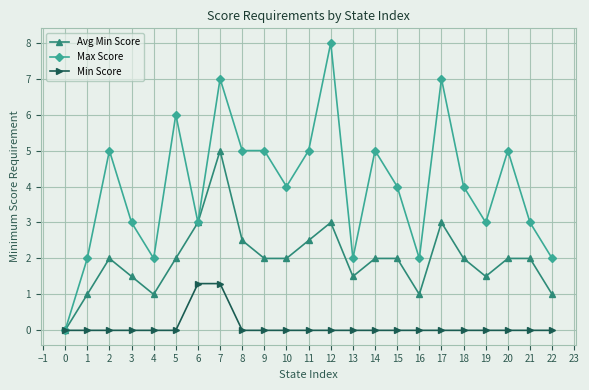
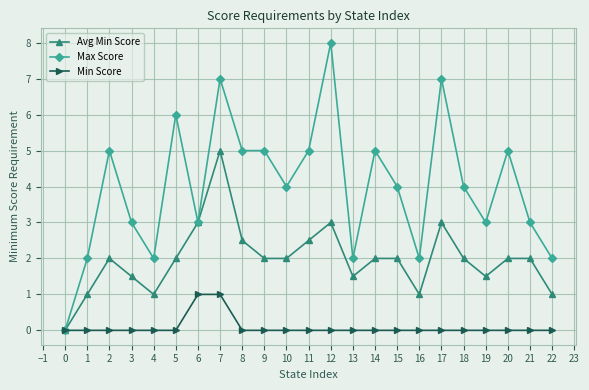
  {
    "Min Score": {
      "1": 0.0,
      "2": 0.0,
      "3": 0.0,
      "4": 0.0,
      "5": 0.0,
-     "6": 1.3,
-     "7": 1.3,
+     "6": 1.0,
+     "7": 1.0,
      "8": 0.0,
      "9": 0.0,
      "10": 0.0,
      "11": 0.0,
      "12": 0.0,
      "13": 0.0,
      "14": 0.0,
      "15": 0.0,
      "16": 0.0,
      "17": 0.0,
      "18": 0.0,
      "19": 0.0,
      "20": 0.0,
      "21": 0.0,
      "22": 0.0
    }
  }
